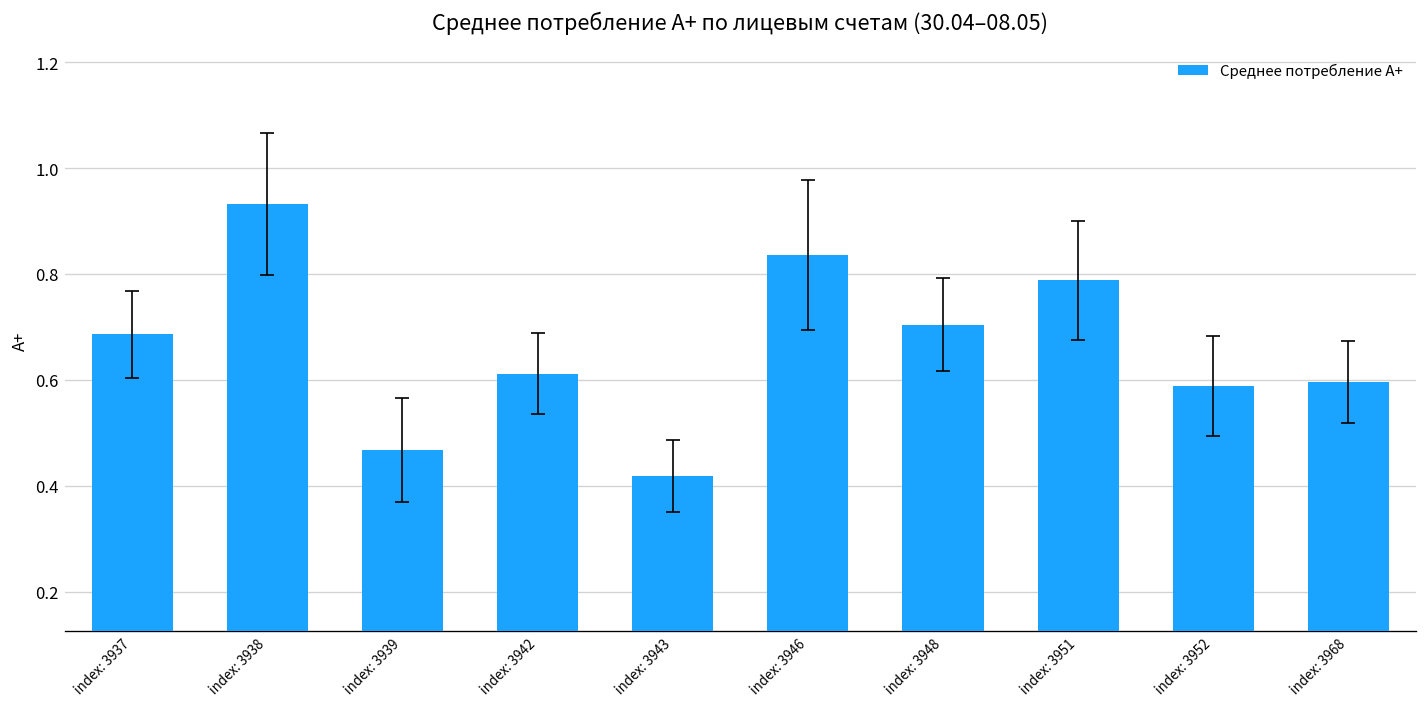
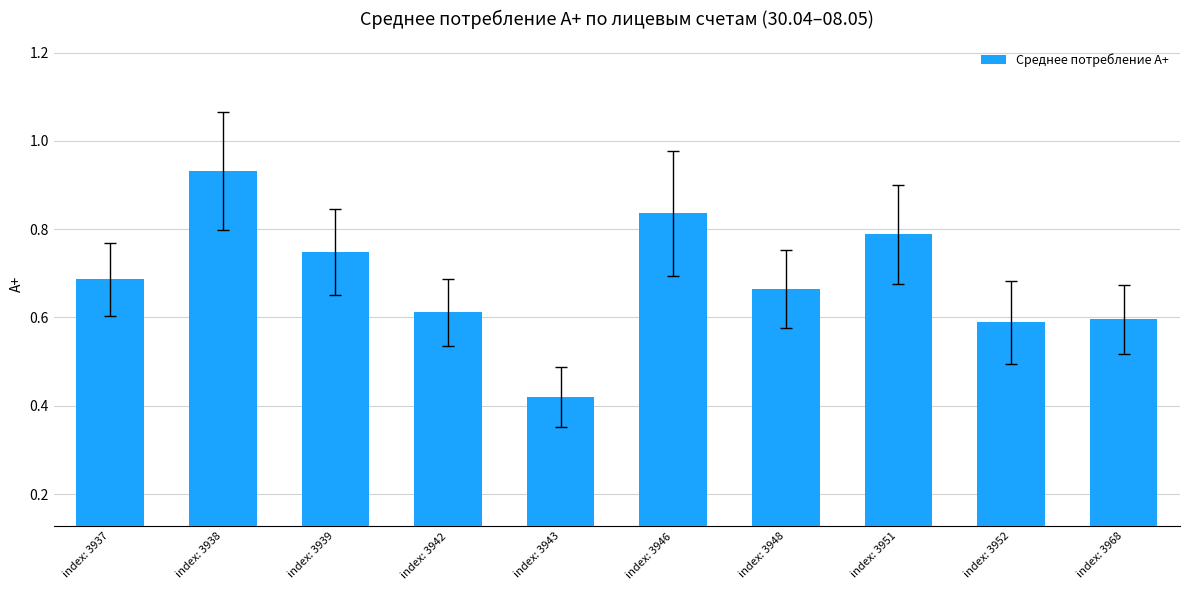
  {
    "Среднее потребление А+": {
      "index: 3937": 0.69,
      "index: 3938": 0.93,
-     "index: 3939": 0.47,
+     "index: 3939": 0.75,
      "index: 3942": 0.61,
      "index: 3943": 0.42,
      "index: 3946": 0.84,
-     "index: 3948": 0.70,
+     "index: 3948": 0.67,
      "index: 3951": 0.79,
      "index: 3952": 0.59,
      "index: 3968": 0.60
    }
  }
